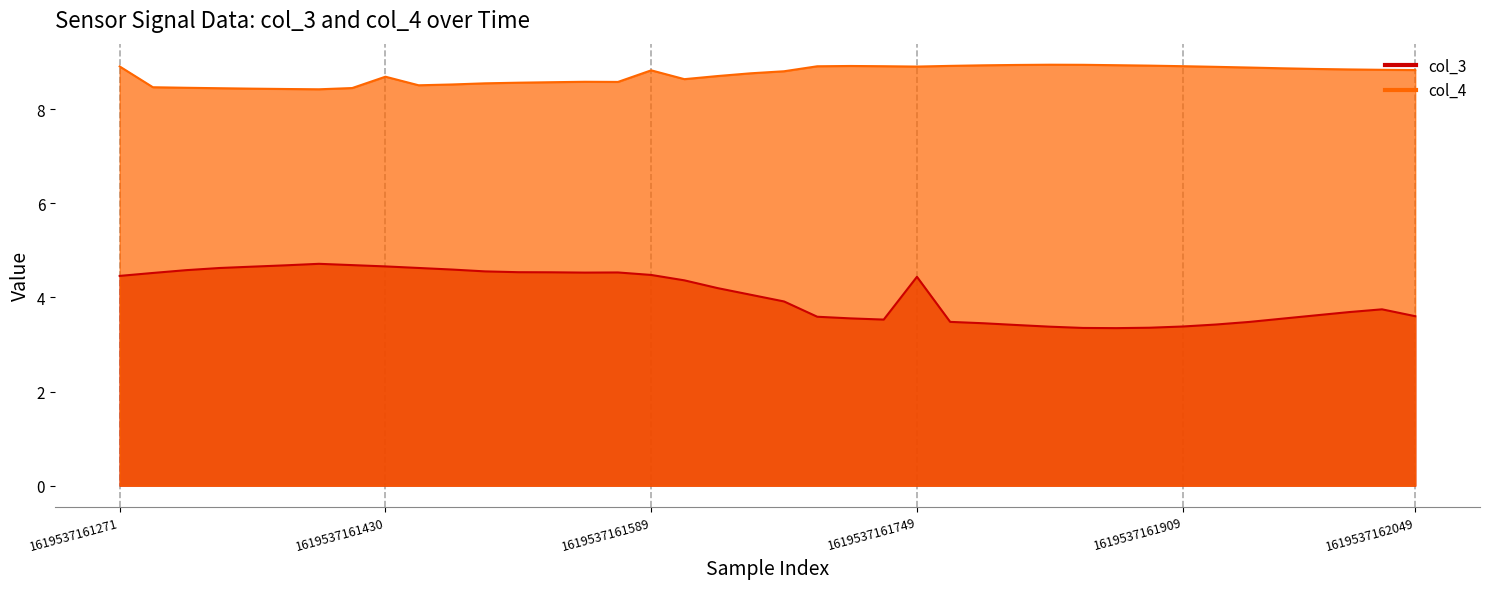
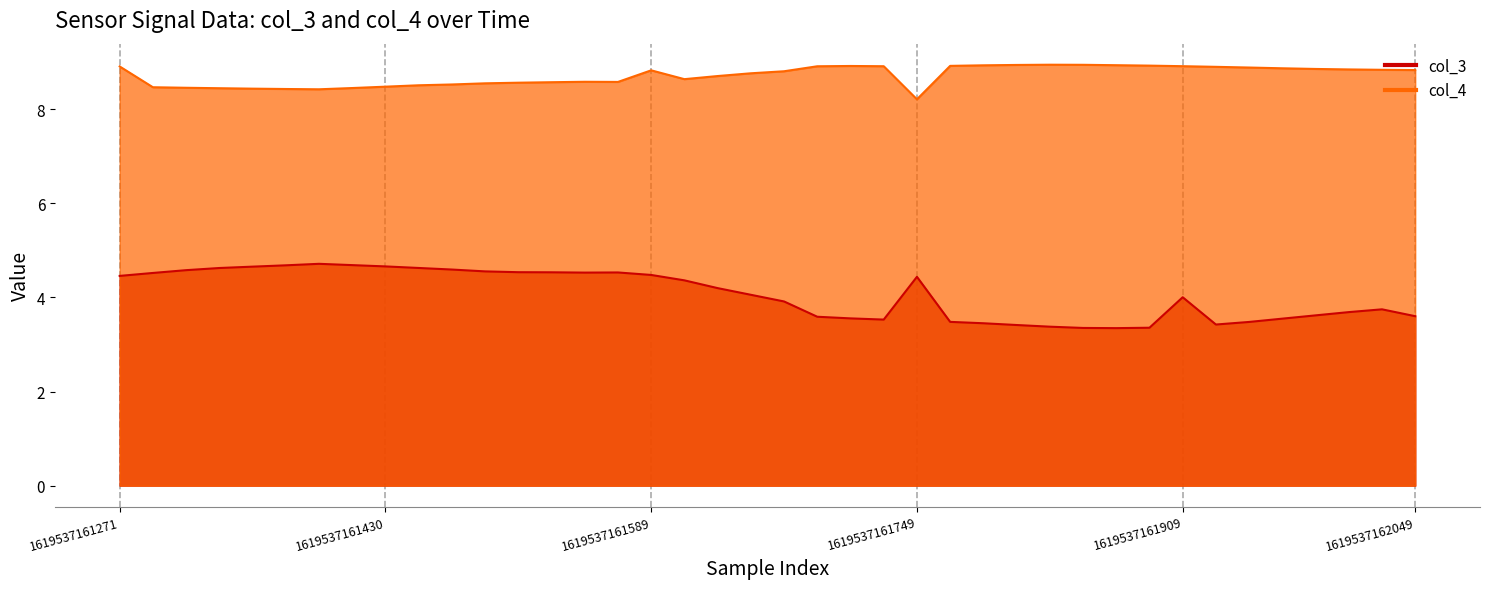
  {
    "col_3": {
      "1619537161271": 4.5,
      "1619537161430": 4.7,
      "1619537161589": 4.5,
      "1619537161749": 4.4,
-     "1619537161909": 3.4,
+     "1619537161909": 4.0,
      "1619537162049": 3.6
    },
    "col_4": {
      "1619537161271": 8.9,
-     "1619537161430": 8.7,
+     "1619537161430": 8.5,
      "1619537161589": 8.8,
-     "1619537161749": 8.9,
+     "1619537161749": 8.2,
      "1619537161909": 8.9,
      "1619537162049": 8.8
    }
  }
